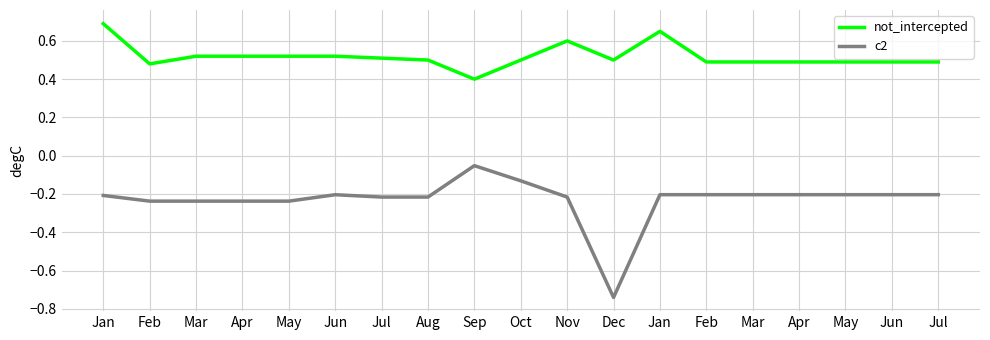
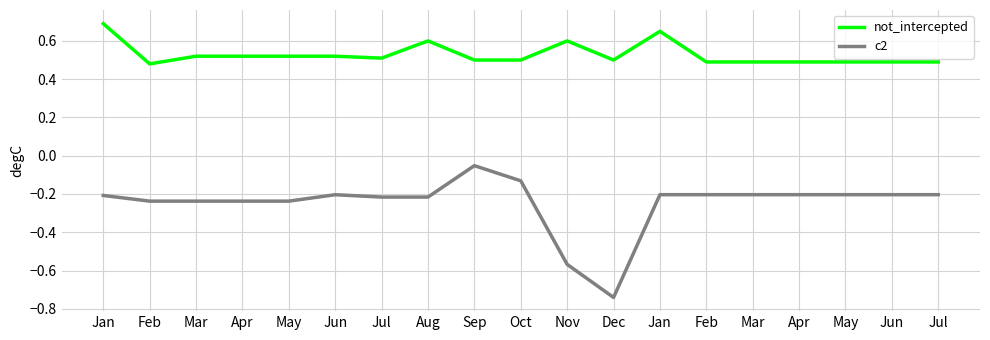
  {
    "not_intercepted": {
-     "Aug": 0.5,
-     "Sep": 0.4,
+     "Aug": 0.6,
+     "Sep": 0.5,
      "Oct": 0.5,
      "Nov": 0.6,
      "Dec": 0.5
    },
    "c2": {
      "Aug": -0.22,
      "Sep": -0.05,
      "Oct": -0.13,
-     "Nov": -0.22,
+     "Nov": -0.57,
      "Dec": -0.74
    }
  }
